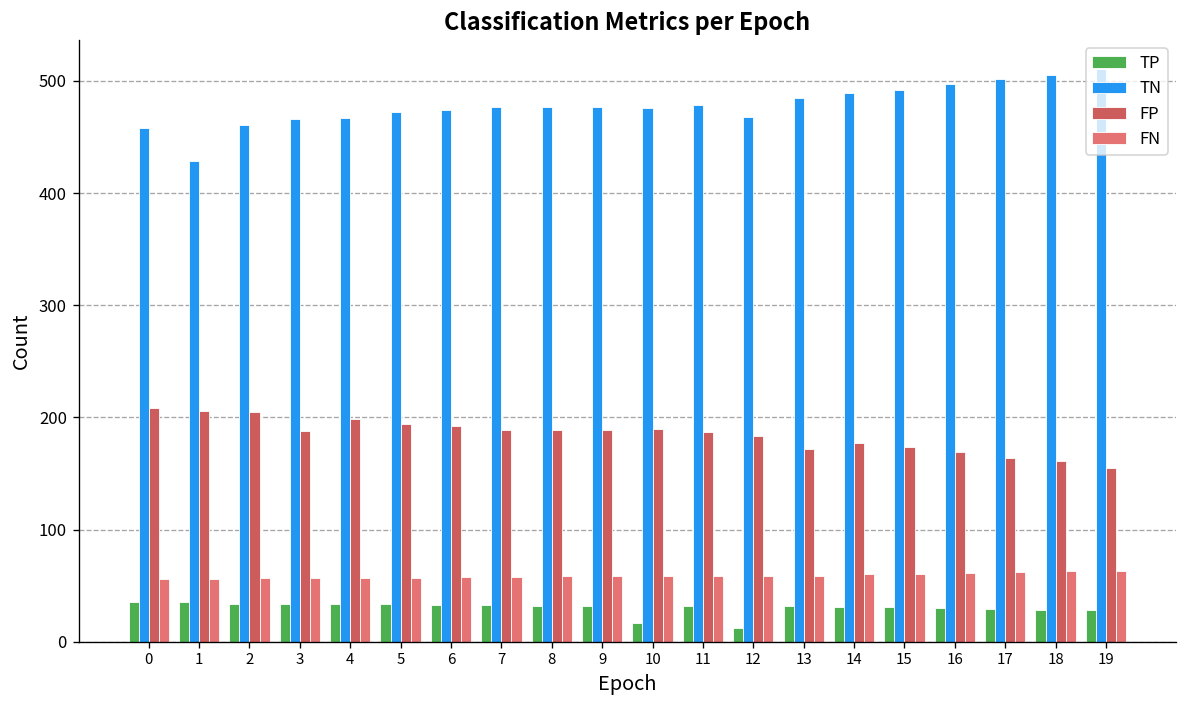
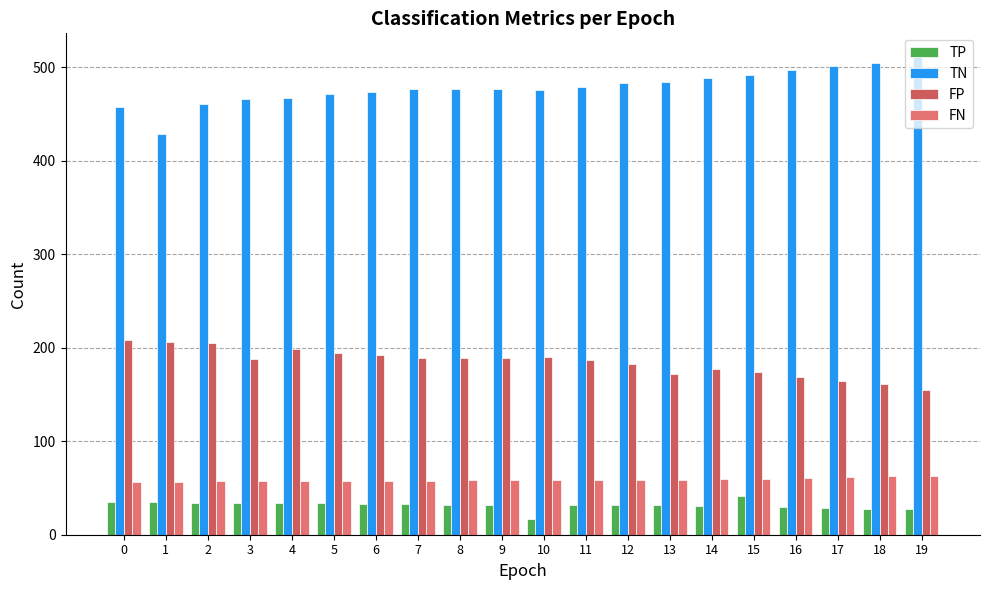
  {
    "TP": {
      "0": 40,
      "1": 40,
      "2": 30,
      "3": 30,
      "4": 30,
      "5": 30,
      "6": 30,
      "7": 30,
      "8": 30,
      "9": 30,
      "10": 20,
      "11": 30,
-     "12": 10,
+     "12": 30,
      "13": 30,
      "14": 30,
-     "15": 30,
+     "15": 40,
      "16": 30,
      "17": 30,
      "18": 30,
      "19": 30
    },
    "TN": {
      "0": 460,
      "1": 430,
      "2": 460,
      "3": 470,
      "4": 470,
      "5": 470,
      "6": 470,
      "7": 480,
      "8": 480,
      "9": 480,
      "10": 480,
      "11": 480,
-     "12": 470,
+     "12": 480,
      "13": 490,
      "14": 490,
      "15": 490,
      "16": 500,
      "17": 500,
      "18": 510
    }
  }
